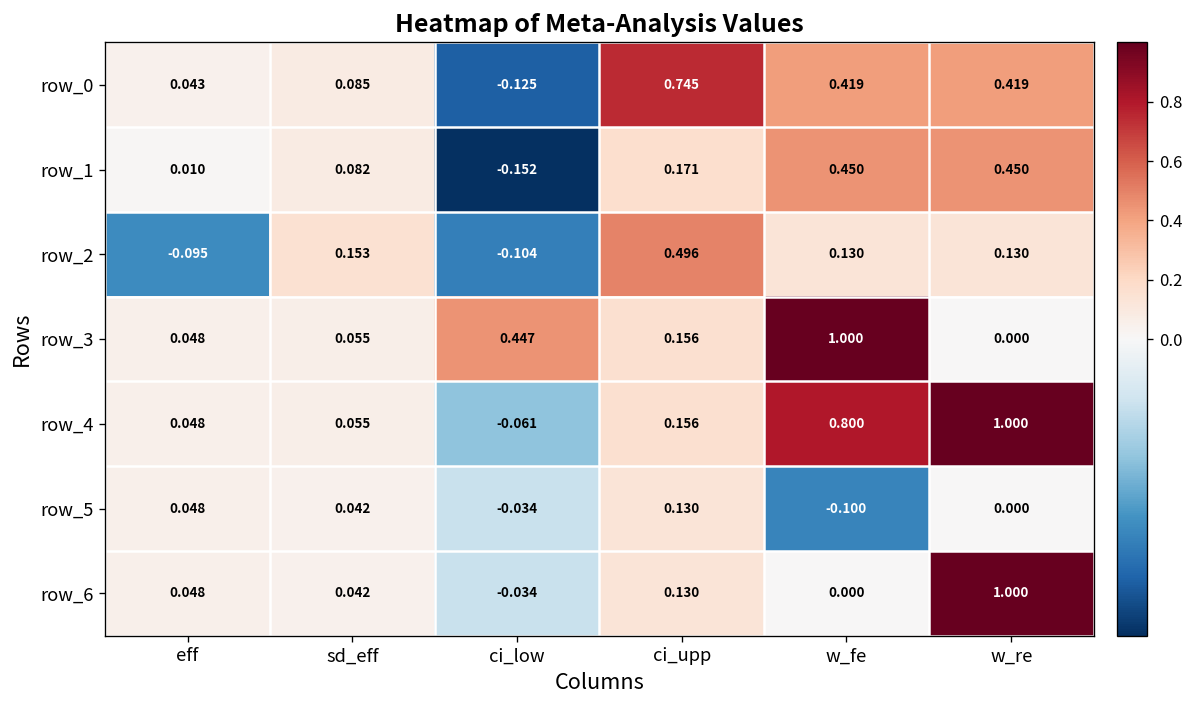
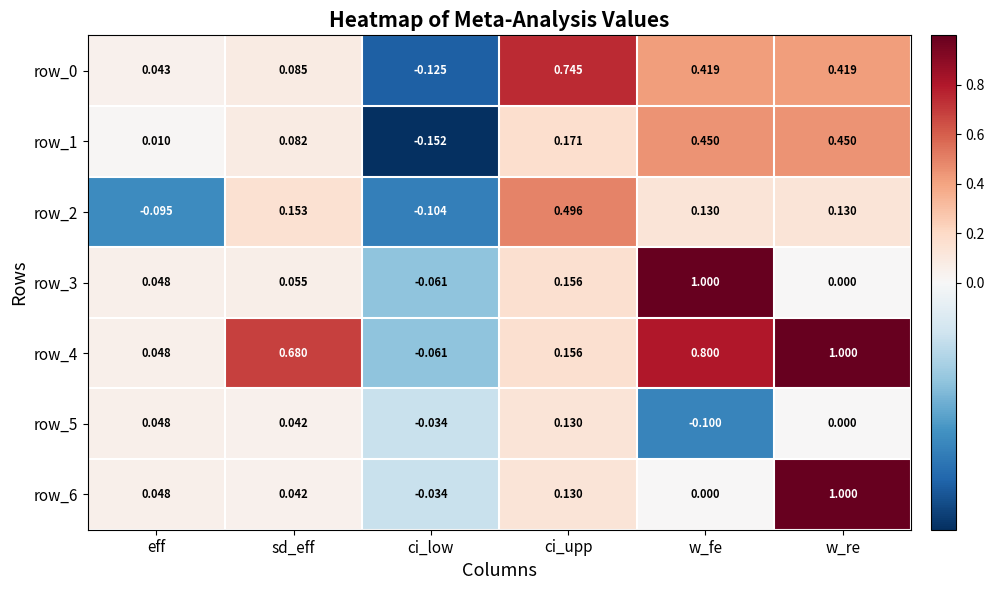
  {
    "row_0": {
      "eff": 0.043,
      "sd_eff": 0.085,
      "ci_low": -0.125,
      "ci_upp": 0.745,
      "w_fe": 0.419,
      "w_re": 0.419
    },
    "row_1": {
      "eff": 0.010,
      "sd_eff": 0.082,
      "ci_low": -0.152,
      "ci_upp": 0.171,
      "w_fe": 0.450,
      "w_re": 0.450
    },
    "row_2": {
      "eff": -0.095,
      "sd_eff": 0.153,
      "ci_low": -0.104,
      "ci_upp": 0.496,
      "w_fe": 0.130,
      "w_re": 0.130
    },
    "row_3": {
      "eff": 0.048,
      "sd_eff": 0.055,
-     "ci_low": 0.447,
+     "ci_low": -0.061,
      "ci_upp": 0.156,
      "w_fe": 1.000,
      "w_re": 0.000
    },
    "row_4": {
      "eff": 0.048,
-     "sd_eff": 0.055,
+     "sd_eff": 0.680,
      "ci_low": -0.061,
      "ci_upp": 0.156,
      "w_fe": 0.800,
      "w_re": 1.000
    },
    "row_5": {
      "eff": 0.048,
      "sd_eff": 0.042,
      "ci_low": -0.034,
      "ci_upp": 0.130,
      "w_fe": -0.100,
      "w_re": 0.000
    },
    "row_6": {
      "eff": 0.048,
      "sd_eff": 0.042,
      "ci_low": -0.034,
      "ci_upp": 0.130,
      "w_fe": 0.000,
      "w_re": 1.000
    }
  }
